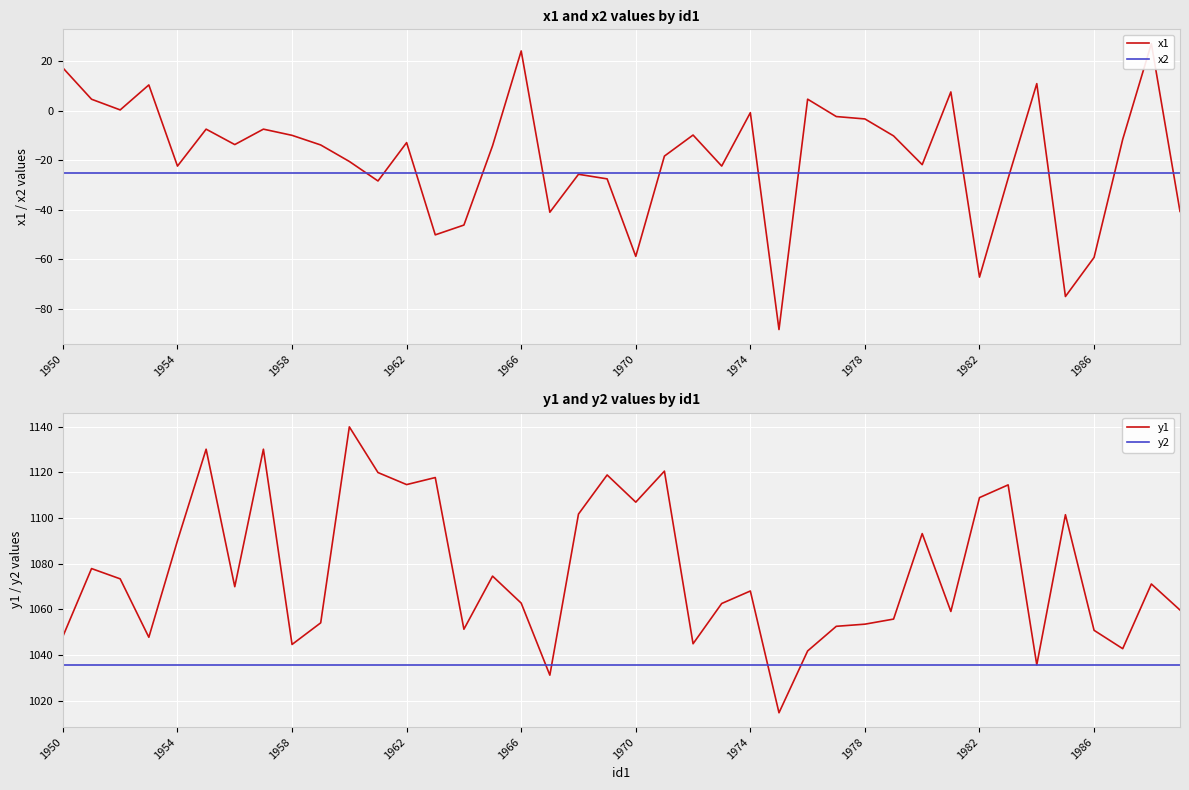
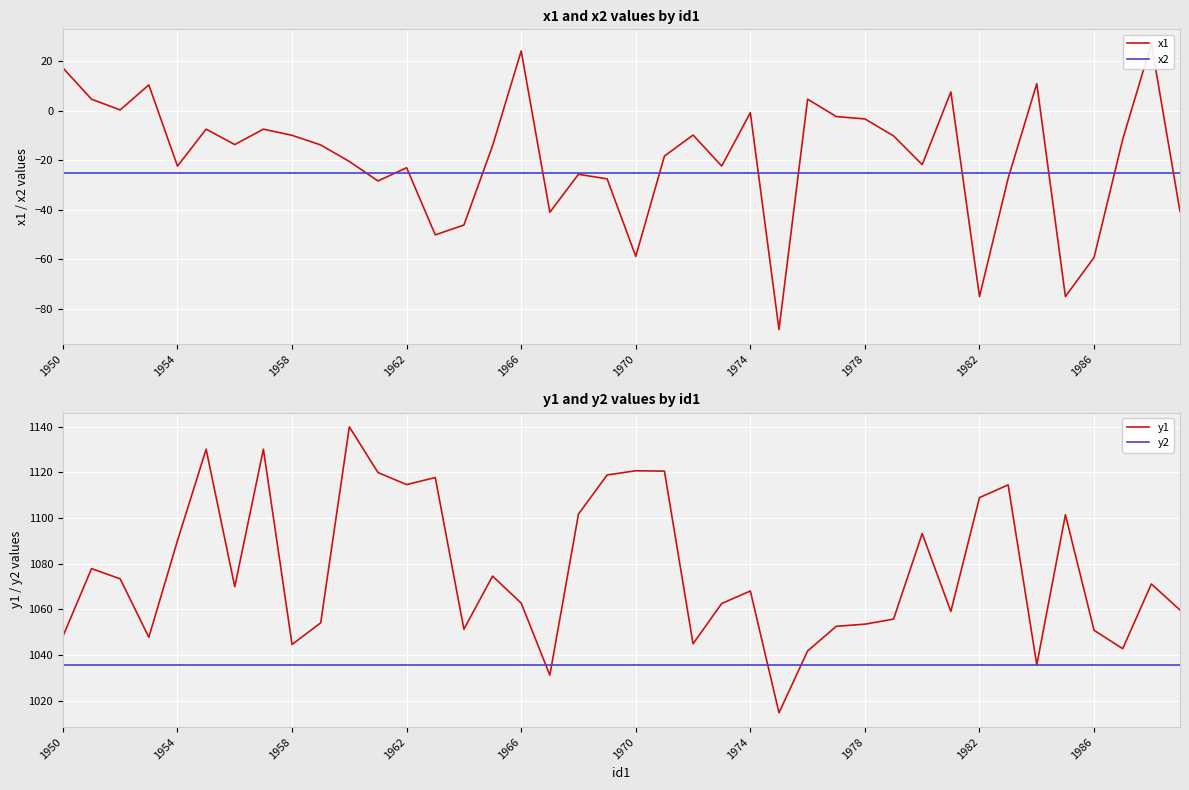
  {
    "x1 and x2 values by id1": {
      "x1": {
        "1950": 17,
        "1954": -22,
        "1958": -10,
-       "1962": -13,
+       "1962": -23,
        "1966": 24,
        "1970": -59,
        "1974": -1,
        "1978": -3,
-       "1982": -67,
+       "1982": -75,
        "1986": -59
      },
      "x2": {
        "1950": -25,
        "1954": -25,
        "1958": -25,
        "1962": -25,
        "1966": -25,
        "1970": -25,
        "1974": -25,
        "1978": -25,
        "1982": -25,
        "1986": -25
      }
    },
    "y1 and y2 values by id1": {
      "y1": {
        "1950": 1048,
        "1954": 1090,
        "1958": 1045,
        "1962": 1115,
        "1966": 1063,
-       "1970": 1107,
+       "1970": 1121,
        "1974": 1068,
        "1978": 1054,
        "1982": 1109,
        "1986": 1051
      },
      "y2": {
        "1950": 1035,
        "1954": 1035,
        "1958": 1035,
        "1962": 1035,
        "1966": 1035,
        "1970": 1035,
        "1974": 1035,
        "1978": 1035,
        "1982": 1035,
        "1986": 1035
      }
    }
  }
